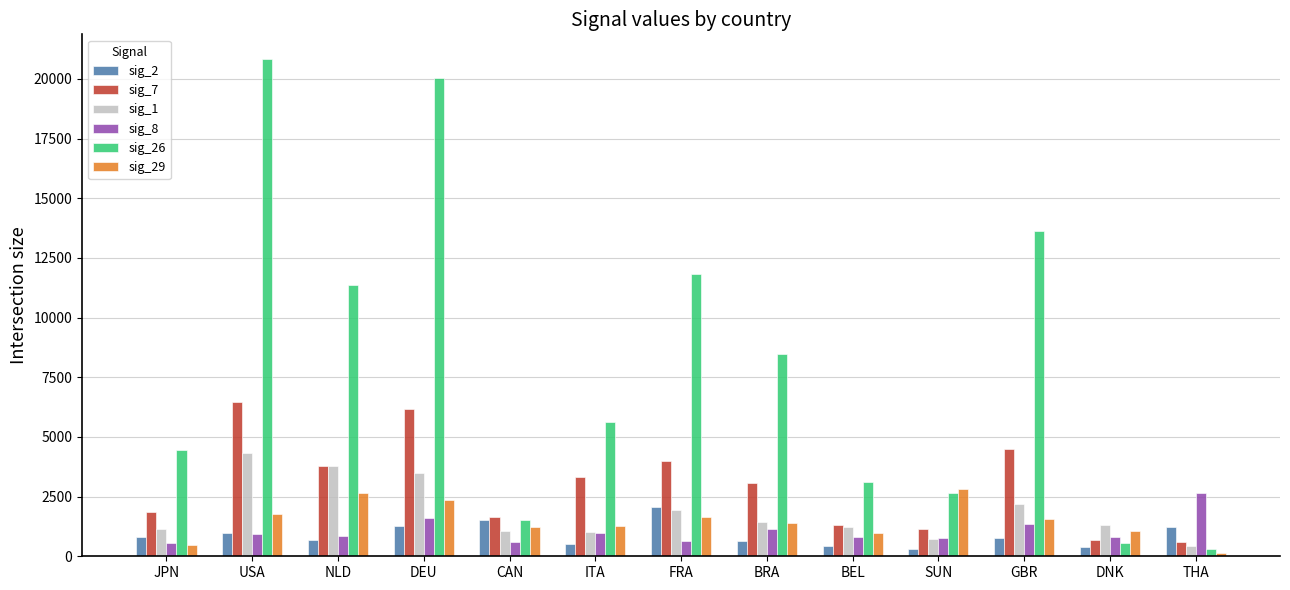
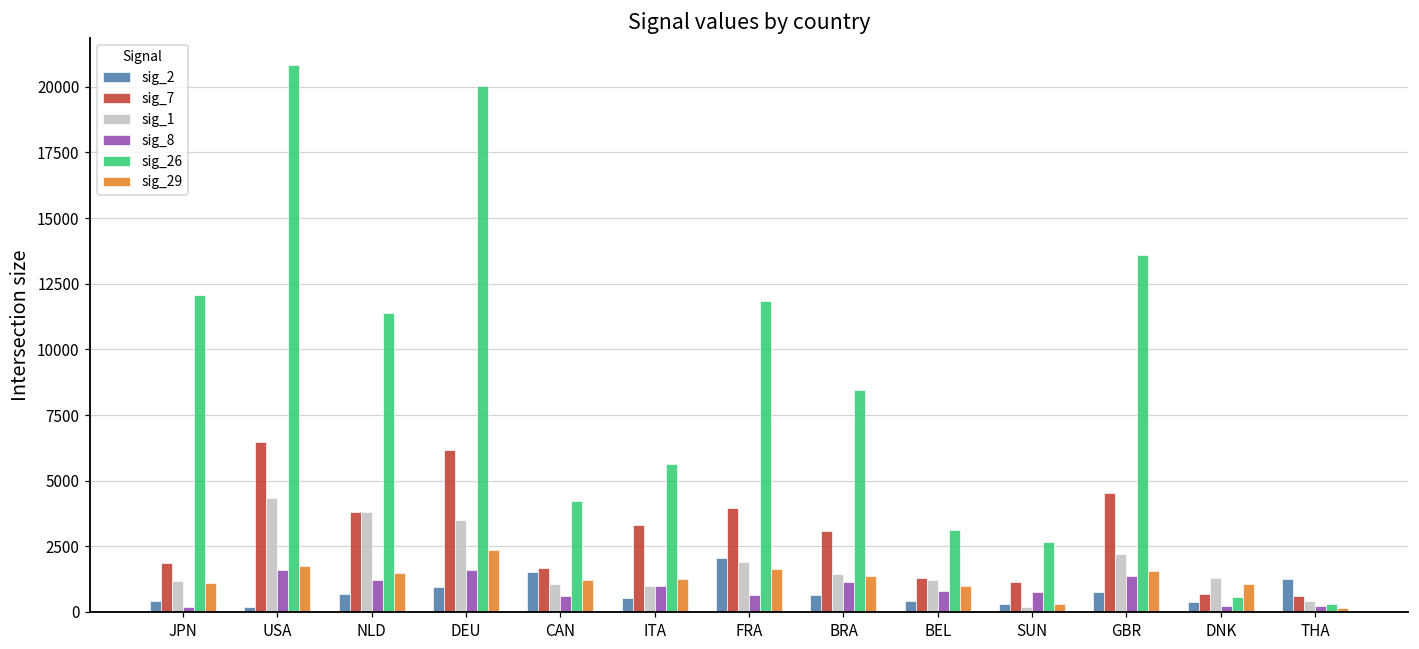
  {
    "sig_2": {
-     "JPN": 800,
-     "USA": 1000,
+     "JPN": 400,
+     "USA": 200,
      "NLD": 700,
-     "DEU": 1300,
+     "DEU": 900,
      "CAN": 1500,
      "ITA": 500,
      "FRA": 2000,
      "BRA": 600,
      "BEL": 400,
      "SUN": 300,
      "GBR": 800,
      "DNK": 400,
      "THA": 1200
    },
    "sig_7": {
      "JPN": 1900,
      "USA": 6500,
      "NLD": 3800,
      "DEU": 6200,
      "CAN": 1700,
      "ITA": 3300,
      "FRA": 4000,
      "BRA": 3100,
      "BEL": 1300,
      "SUN": 1100,
      "GBR": 4500,
      "DNK": 700,
      "THA": 600
    },
    "sig_1": {
      "JPN": 1200,
      "USA": 4300,
      "NLD": 3800,
      "DEU": 3500,
      "CAN": 1100,
      "ITA": 1000,
      "FRA": 1900,
      "BRA": 1400,
      "BEL": 1200,
-     "SUN": 700,
+     "SUN": 200,
      "GBR": 2200,
      "DNK": 1300,
      "THA": 400
    },
    "sig_8": {
-     "JPN": 600,
-     "USA": 900,
-     "NLD": 800,
+     "JPN": 200,
+     "USA": 1600,
+     "NLD": 1200,
      "DEU": 1600,
      "CAN": 600,
      "ITA": 1000,
      "FRA": 600,
      "BRA": 1100,
      "BEL": 800,
      "SUN": 800,
      "GBR": 1400,
-     "DNK": 800,
-     "THA": 2700
+     "DNK": 200,
+     "THA": 200
    },
    "sig_26": {
-     "JPN": 4500,
+     "JPN": 12100,
      "USA": 20800,
      "NLD": 11400,
      "DEU": 20000,
-     "CAN": 1500,
+     "CAN": 4200,
      "ITA": 5600,
      "FRA": 11800,
      "BRA": 8500,
      "BEL": 3100,
      "SUN": 2600,
      "GBR": 13600,
      "DNK": 600,
      "THA": 300
    },
    "sig_29": {
-     "JPN": 500,
+     "JPN": 1100,
      "USA": 1800,
-     "NLD": 2700,
+     "NLD": 1500,
      "DEU": 2400,
      "CAN": 1200,
      "ITA": 1300,
      "FRA": 1600,
      "BRA": 1400,
      "BEL": 1000,
-     "SUN": 2800,
+     "SUN": 300,
      "GBR": 1600,
      "DNK": 1100,
      "THA": 200
    }
  }
